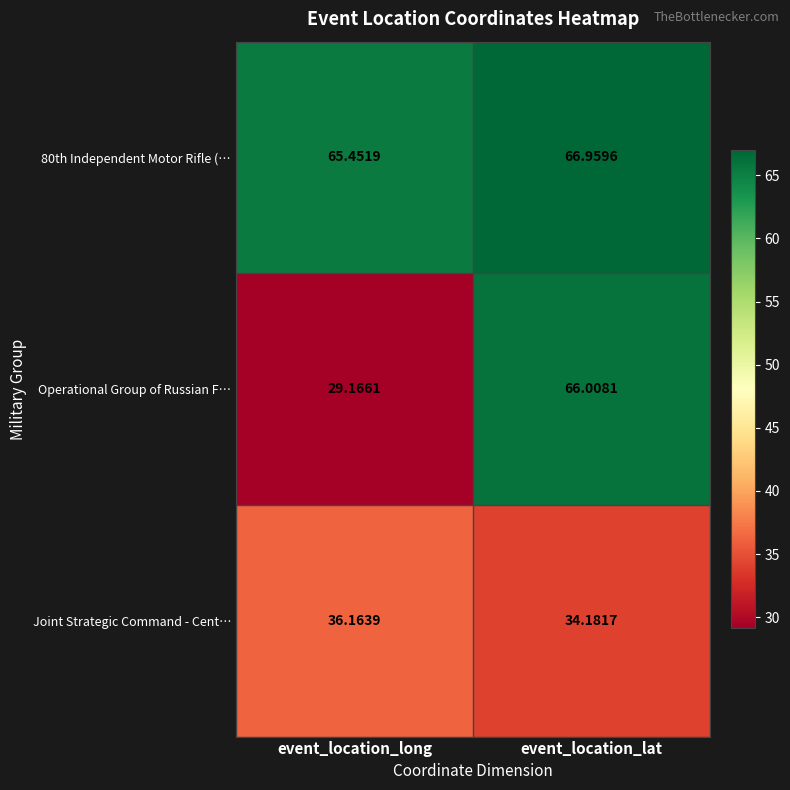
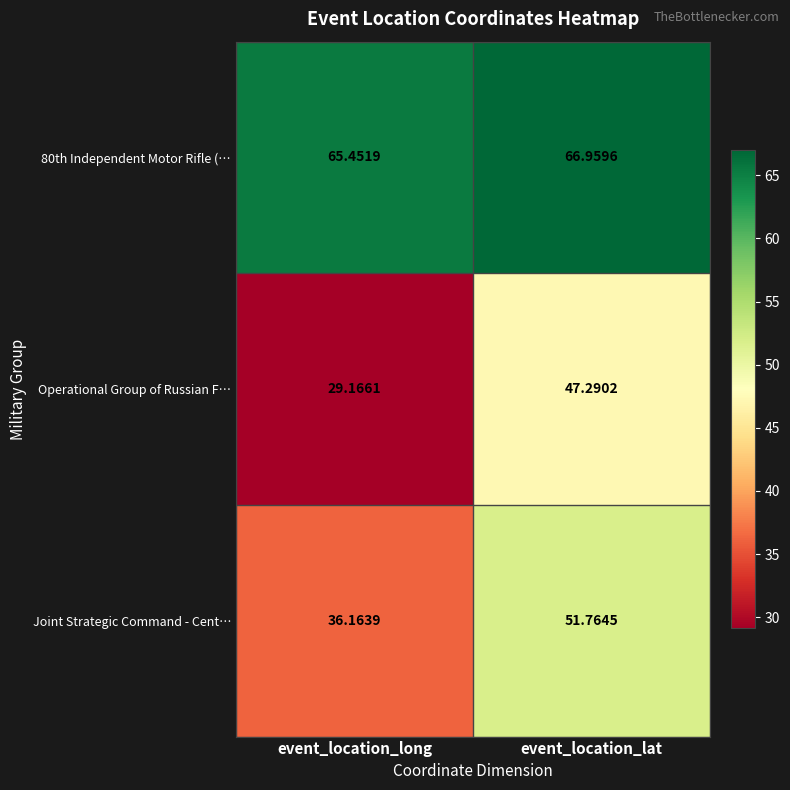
  {
    "80th Independent Motor Rifle (…": {
      "event_location_long": 65.4519,
      "event_location_lat": 66.9596
    },
    "Operational Group of Russian F…": {
      "event_location_long": 29.1661,
-     "event_location_lat": 66.0081
+     "event_location_lat": 47.2902
    },
    "Joint Strategic Command - Cent…": {
      "event_location_long": 36.1639,
-     "event_location_lat": 34.1817
+     "event_location_lat": 51.7645
    }
  }
